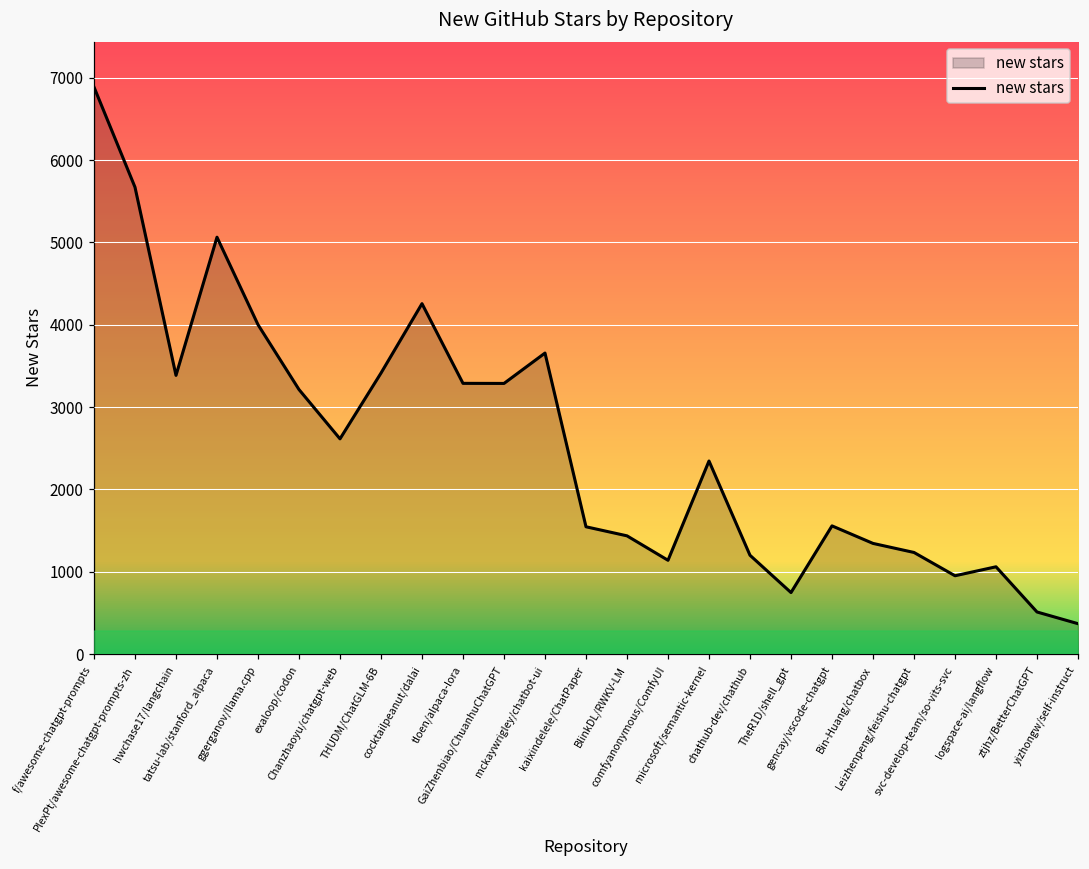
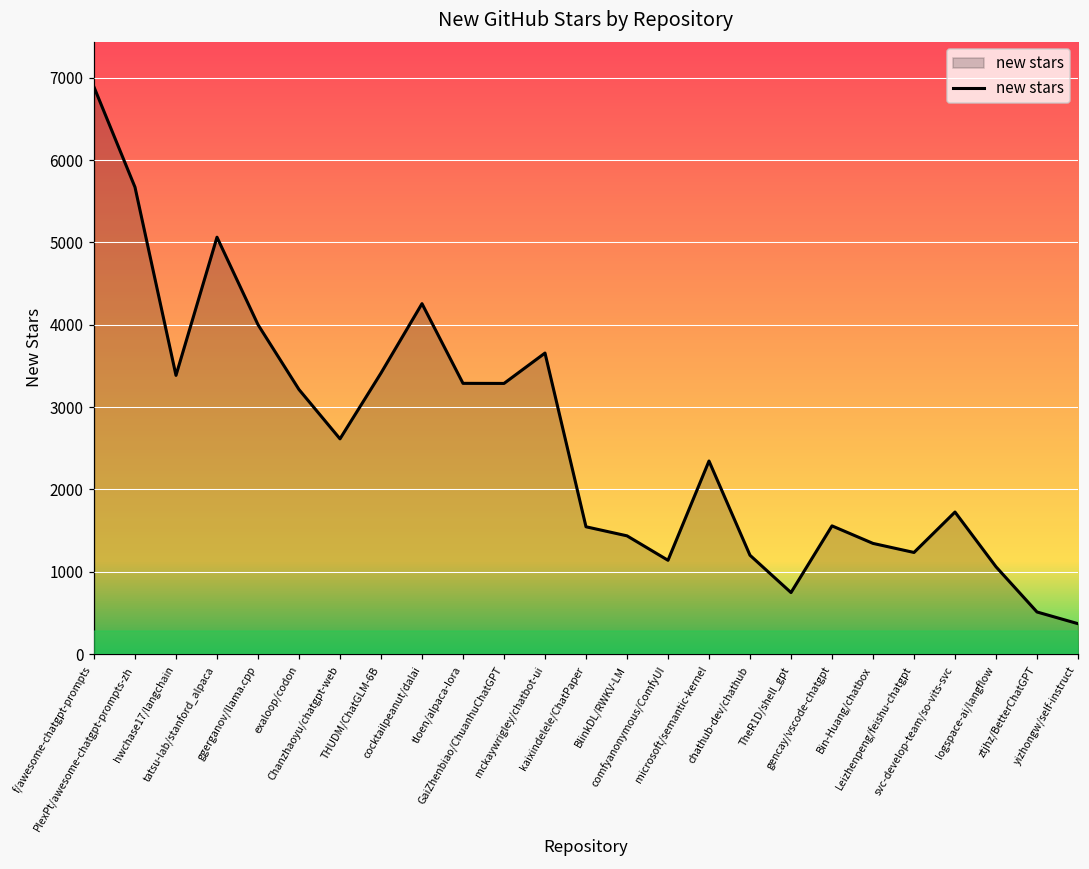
  {
    "f/awesome-chatgpt-prompts": 6900,
    "PlexPt/awesome-chatgpt-prompts-zh": 5700,
    "hwchase17/langchain": 3400,
    "tatsu-lab/stanford_alpaca": 5100,
    "ggerganov/llama.cpp": 4000,
    "exaloop/codon": 3200,
    "Chanzhaoyu/chatgpt-web": 2600,
    "THUDM/ChatGLM-6B": 3400,
    "cocktailpeanut/dalai": 4300,
    "tloen/alpaca-lora": 3300,
    "GaiZhenbiao/ChuanhuChatGPT": 3300,
    "mckaywrigley/chatbot-ui": 3700,
    "kaixindelele/ChatPaper": 1500,
    "BlinkDL/RWKV-LM": 1400,
    "comfyanonymous/ComfyUI": 1100,
    "microsoft/semantic-kernel": 2300,
    "chathub-dev/chathub": 1200,
    "TheR1D/shell_gpt": 700,
    "gencay/vscode-chatgpt": 1600,
    "Bin-Huang/chatbox": 1300,
    "Leizhenpeng/feishu-chatgpt": 1200,
-   "svc-develop-team/so-vits-svc": 1000,
+   "svc-develop-team/so-vits-svc": 1700,
    "logspace-ai/langflow": 1100,
    "ztjhz/BetterChatGPT": 500,
    "yizhongw/self-instruct": 400
  }
